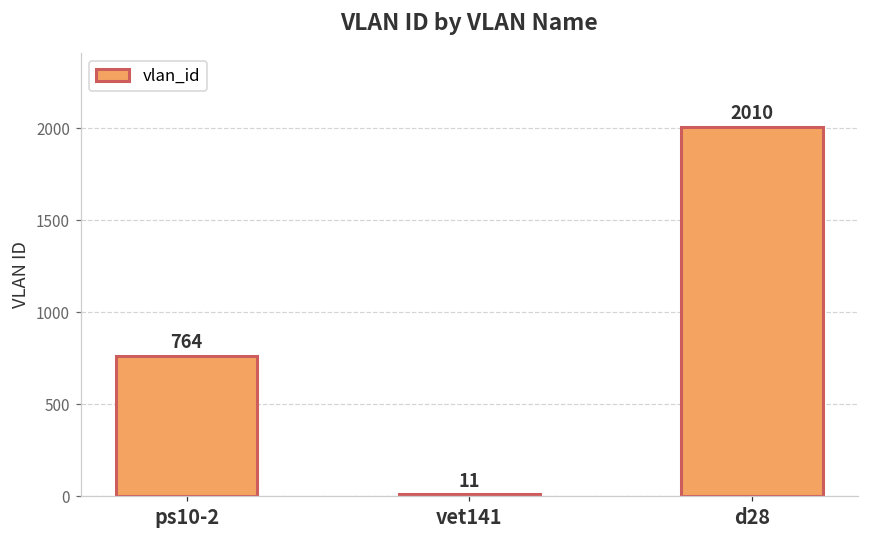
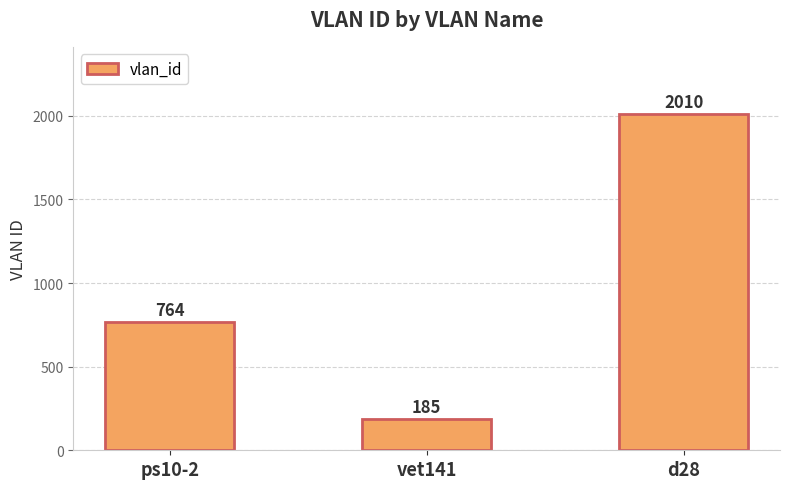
  {
    "ps10-2": 764,
-   "vet141": 11,
+   "vet141": 185,
    "d28": 2010
  }
